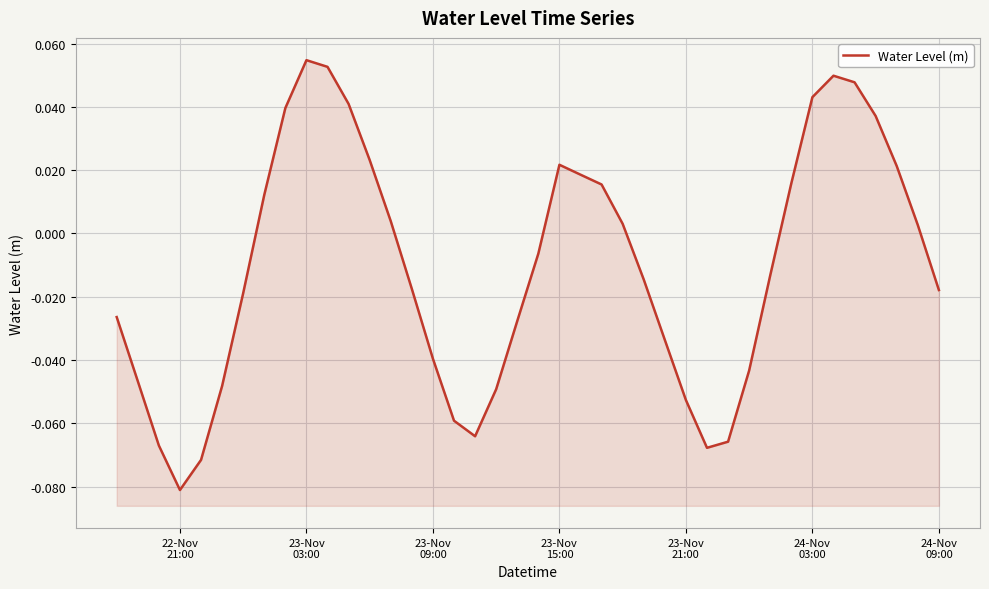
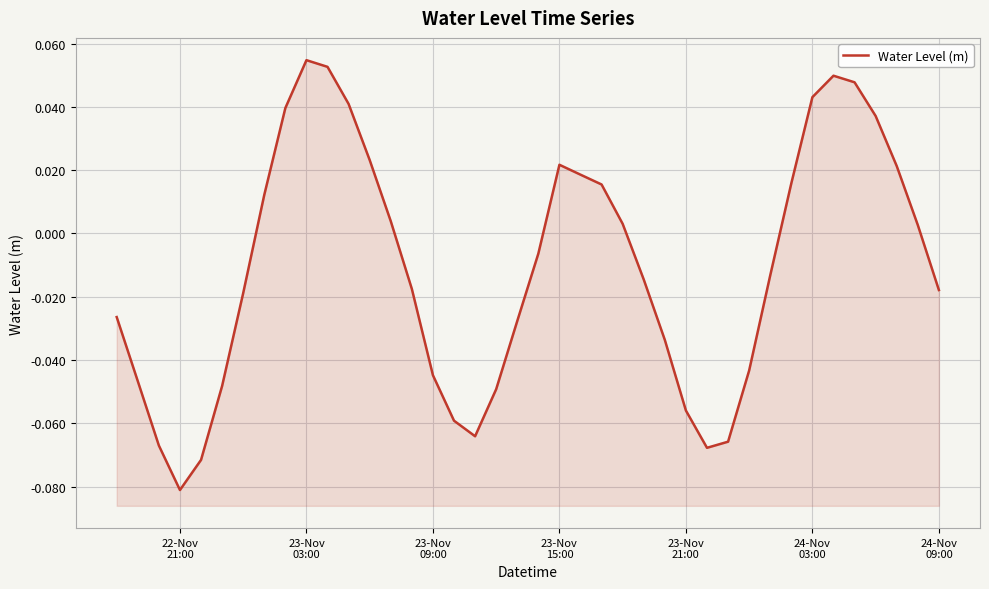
  {
    "22-Nov 21:00": -0.081,
    "23-Nov 03:00": 0.055,
-   "23-Nov 09:00": -0.040,
+   "23-Nov 09:00": -0.045,
    "23-Nov 15:00": 0.022,
-   "23-Nov 21:00": -0.053,
+   "23-Nov 21:00": -0.056,
    "24-Nov 03:00": 0.043,
    "24-Nov 09:00": -0.018
  }
